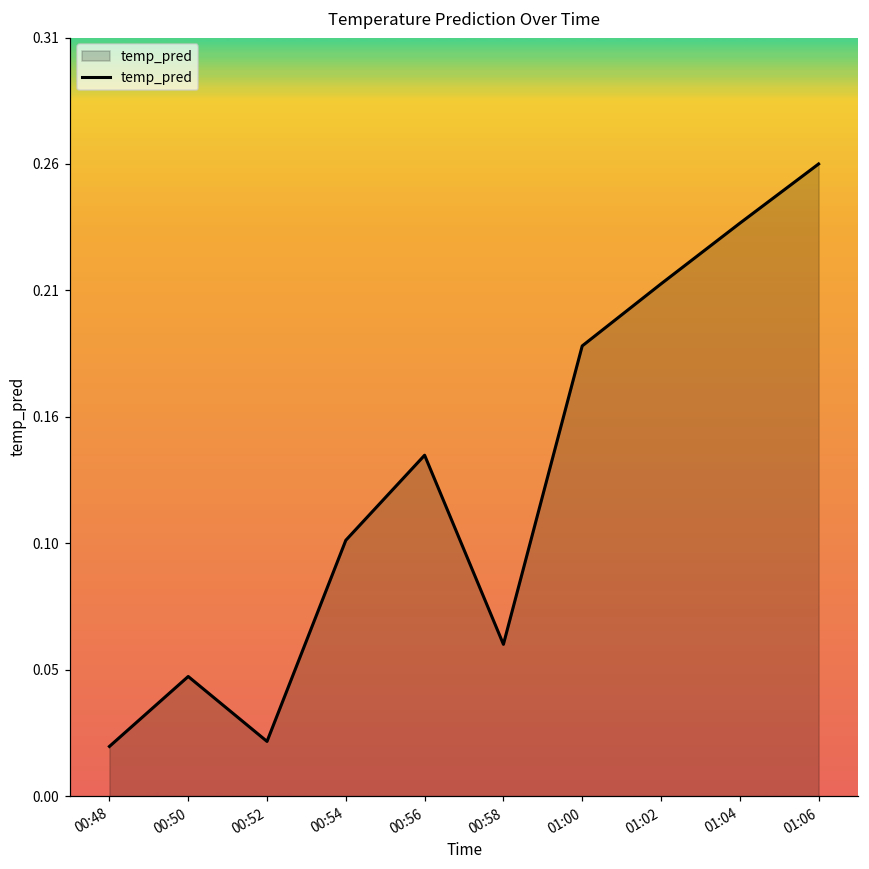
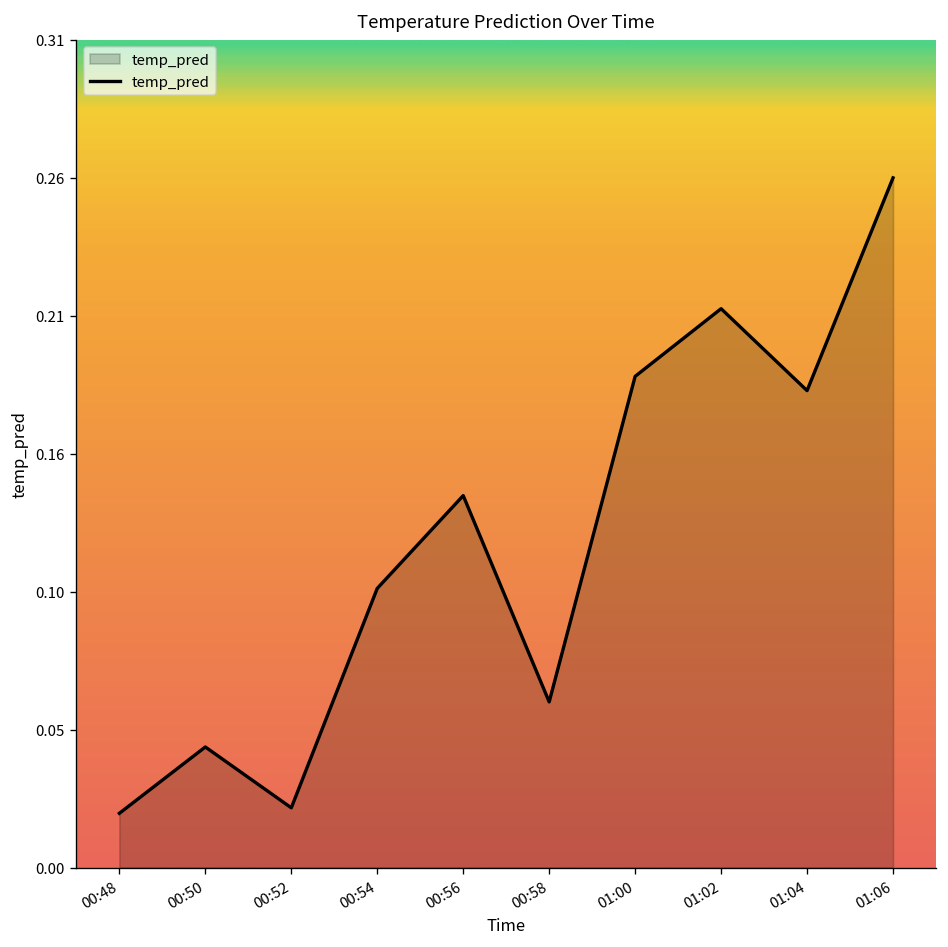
  {
    "00:48": 0.020,
-   "00:50": 0.049,
+   "00:50": 0.045,
    "00:52": 0.022,
    "00:54": 0.105,
    "00:56": 0.140,
    "00:58": 0.062,
    "01:00": 0.185,
    "01:02": 0.210,
-   "01:04": 0.235,
+   "01:04": 0.179,
    "01:06": 0.260
  }
